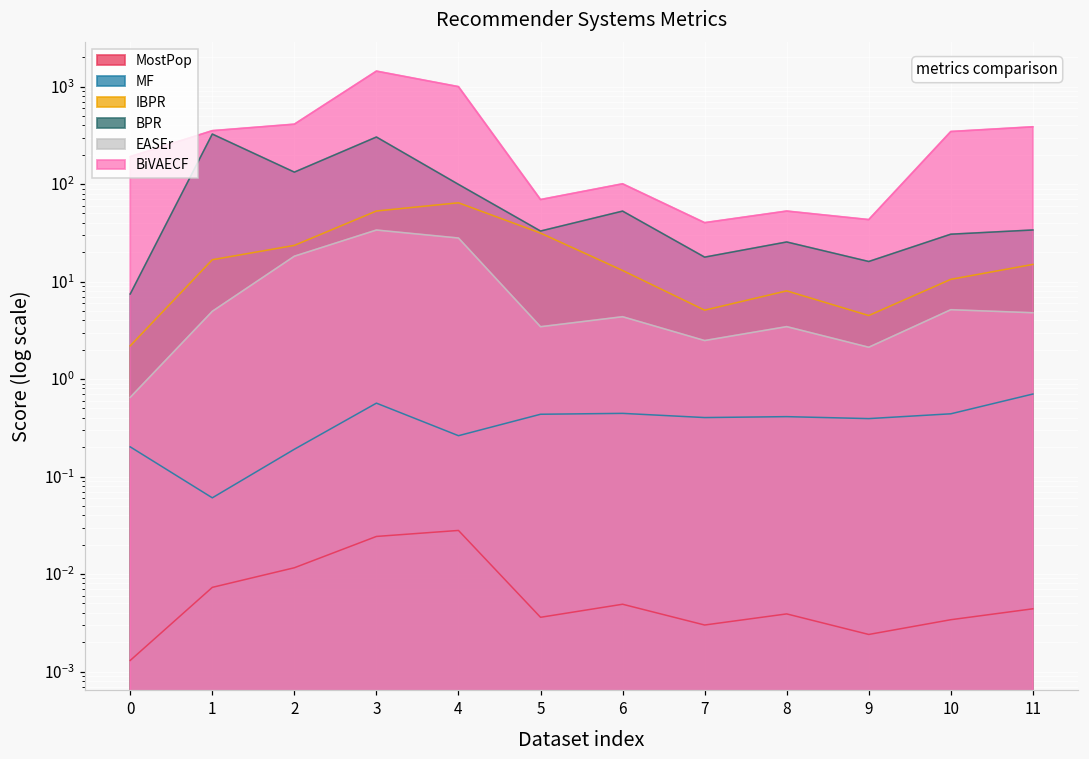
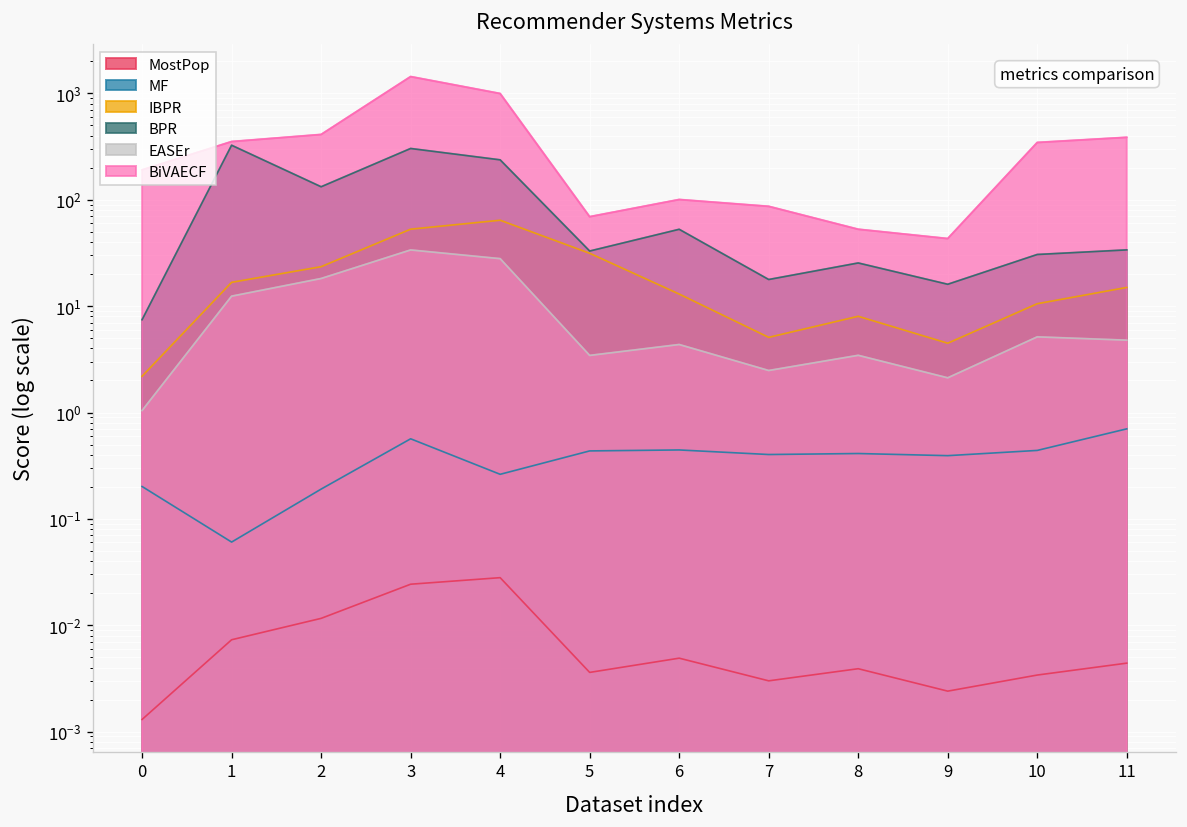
  {
    "MostPop": {
      "0": 0.0013,
      "1": 0.007,
      "2": 0.012,
      "3": 0.024,
      "4": 0.028,
      "5": 0.0036,
      "6": 0.005,
      "7": 0.0030,
      "8": 0.004,
      "9": 0.0024,
      "10": 0.0034,
      "11": 0.004
    },
    "MF": {
      "0": 0.2,
      "1": 0.06,
      "2": 0.2,
      "3": 0.6,
      "4": 0.26,
      "5": 0.4,
      "6": 0.4,
      "7": 0.4,
      "8": 0.4,
      "9": 0.4,
      "10": 0.4,
      "11": 0.7
    },
    "IBPR": {
      "0": 2.2,
      "1": 17,
      "2": 23,
      "3": 50,
      "4": 60,
      "6": 13,
      "7": 5,
      "8": 8,
      "9": 4,
      "10": 11,
      "11": 15
    },
    "BPR": {
      "0": 7,
      "1": 330,
      "2": 130,
      "3": 300,
-     "4": 100,
+     "4": 240,
      "6": 50,
      "7": 18,
      "8": 25,
      "9": 16,
      "10": 31,
      "11": 34
    },
    "EASEr": {
-     "0": 0.6,
-     "1": 5,
+     "0": 1.0,
+     "1": 12,
      "2": 18,
      "3": 34,
      "4": 28,
      "5": 3.4,
      "6": 4,
      "7": 2.5,
      "8": 3.4,
      "9": 2.1,
      "10": 5,
      "11": 5
    },
    "BiVAECF": {
      "1": 350,
      "2": 400,
      "3": 1400,
      "4": 1000,
      "5": 70,
      "6": 100,
-     "7": 40,
+     "7": 90,
      "8": 50,
      "9": 40,
      "10": 350,
      "11": 400
    }
  }
